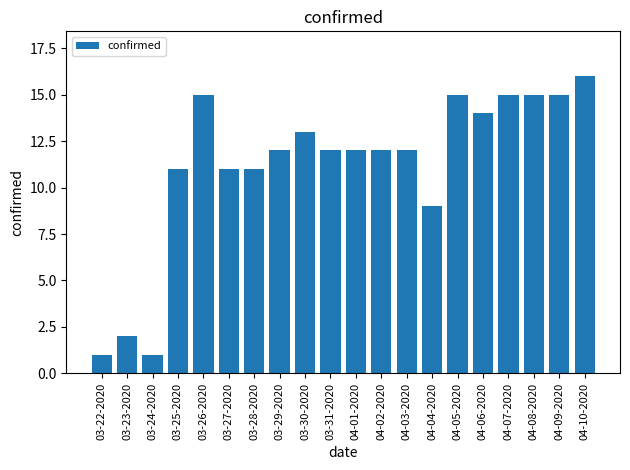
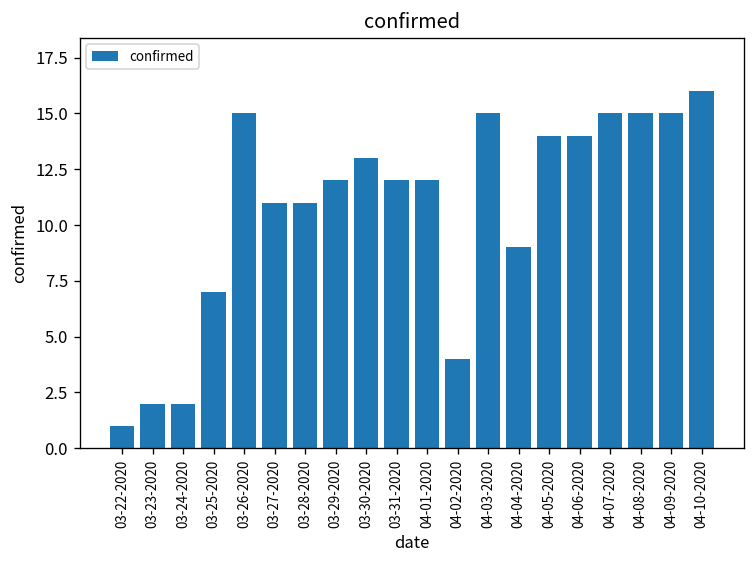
  {
    "03-22-2020": 1,
    "03-23-2020": 2,
-   "03-24-2020": 1,
-   "03-25-2020": 11,
+   "03-24-2020": 2,
+   "03-25-2020": 7,
    "03-26-2020": 15,
    "03-27-2020": 11,
    "03-28-2020": 11,
    "03-29-2020": 12,
    "03-30-2020": 13,
    "03-31-2020": 12,
    "04-01-2020": 12,
-   "04-02-2020": 12,
-   "04-03-2020": 12,
+   "04-02-2020": 4,
+   "04-03-2020": 15,
    "04-04-2020": 9,
-   "04-05-2020": 15,
+   "04-05-2020": 14,
    "04-06-2020": 14,
    "04-07-2020": 15,
    "04-08-2020": 15,
    "04-09-2020": 15,
    "04-10-2020": 16
  }
